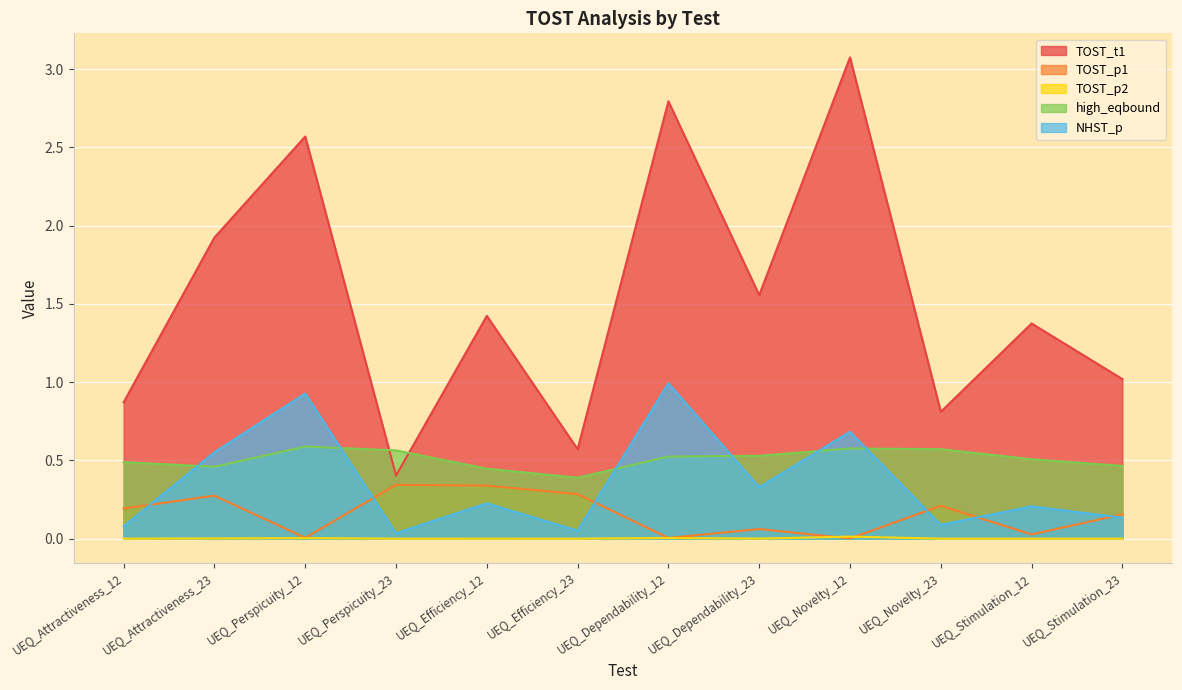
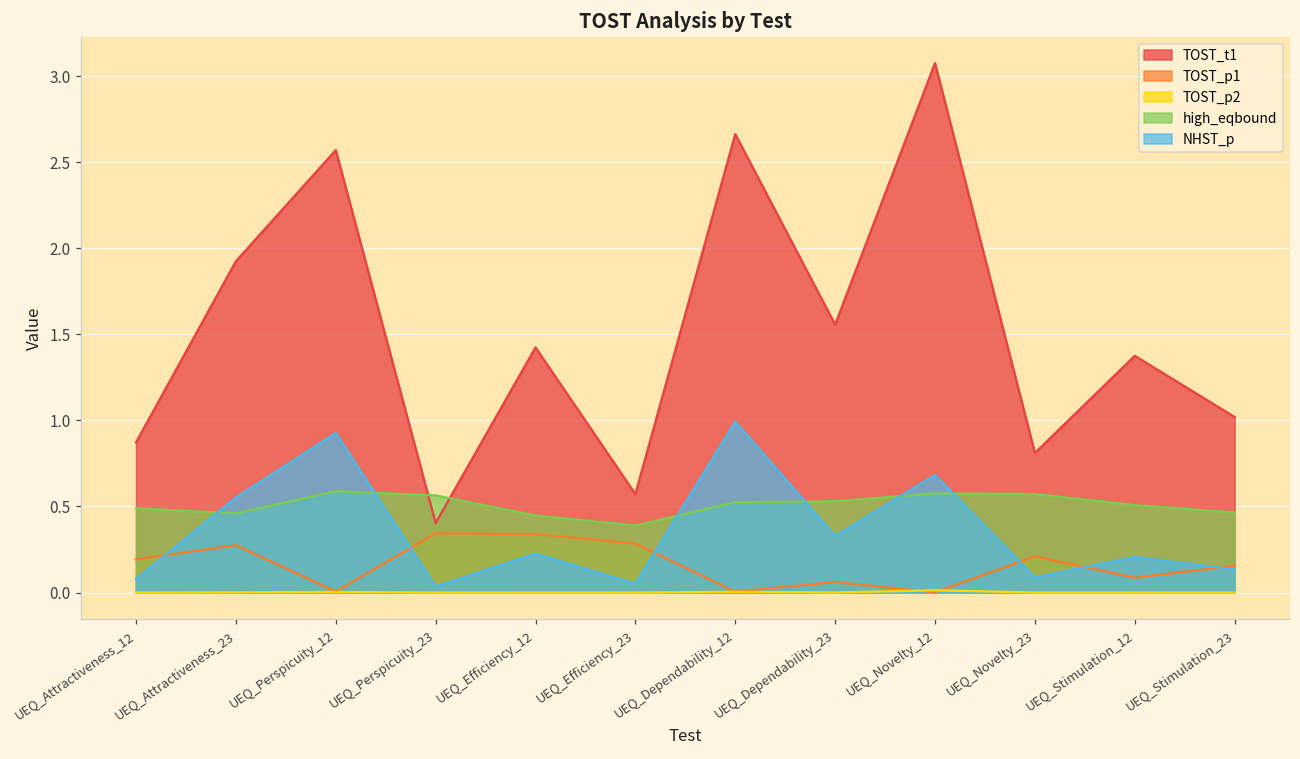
  {
    "TOST_t1": {
      "UEQ_Attractiveness_12": 0.87,
      "UEQ_Attractiveness_23": 1.92,
      "UEQ_Perspicuity_12": 2.57,
      "UEQ_Perspicuity_23": 0.40,
      "UEQ_Efficiency_12": 1.42,
      "UEQ_Efficiency_23": 0.57,
-     "UEQ_Dependability_12": 2.79,
+     "UEQ_Dependability_12": 2.66,
      "UEQ_Dependability_23": 1.56,
      "UEQ_Novelty_12": 3.07,
      "UEQ_Novelty_23": 0.81,
      "UEQ_Stimulation_12": 1.37,
      "UEQ_Stimulation_23": 1.02
    },
    "TOST_p1": {
      "UEQ_Attractiveness_12": 0.19,
      "UEQ_Attractiveness_23": 0.27,
      "UEQ_Perspicuity_23": 0.34,
      "UEQ_Efficiency_12": 0.34,
      "UEQ_Efficiency_23": 0.28,
      "UEQ_Dependability_23": 0.06,
      "UEQ_Novelty_23": 0.21,
-     "UEQ_Stimulation_12": 0.03,
+     "UEQ_Stimulation_12": 0.09,
      "UEQ_Stimulation_23": 0.16
    },
    "TOST_p2": {
      "UEQ_Attractiveness_12": 0.00,
      "UEQ_Attractiveness_23": 0.00,
      "UEQ_Perspicuity_23": 0.00,
      "UEQ_Efficiency_12": 0.00,
      "UEQ_Efficiency_23": 0.00,
      "UEQ_Dependability_23": 0.00,
      "UEQ_Novelty_23": 0.00,
      "UEQ_Stimulation_12": 0.00,
      "UEQ_Stimulation_23": 0.00
    },
    "high_eqbound": {
      "UEQ_Attractiveness_12": 0.49,
      "UEQ_Attractiveness_23": 0.46,
      "UEQ_Perspicuity_12": 0.59,
      "UEQ_Perspicuity_23": 0.56,
      "UEQ_Efficiency_12": 0.45,
      "UEQ_Efficiency_23": 0.39,
      "UEQ_Dependability_12": 0.52,
      "UEQ_Dependability_23": 0.53,
      "UEQ_Novelty_12": 0.58,
      "UEQ_Novelty_23": 0.57,
      "UEQ_Stimulation_12": 0.51,
      "UEQ_Stimulation_23": 0.46
    },
    "NHST_p": {
      "UEQ_Attractiveness_12": 0.08,
      "UEQ_Attractiveness_23": 0.55,
      "UEQ_Perspicuity_12": 0.93,
      "UEQ_Perspicuity_23": 0.03,
      "UEQ_Efficiency_12": 0.23,
      "UEQ_Efficiency_23": 0.05,
      "UEQ_Dependability_12": 0.99,
      "UEQ_Dependability_23": 0.33,
      "UEQ_Novelty_12": 0.68,
      "UEQ_Novelty_23": 0.09,
      "UEQ_Stimulation_12": 0.21,
      "UEQ_Stimulation_23": 0.13
    }
  }
